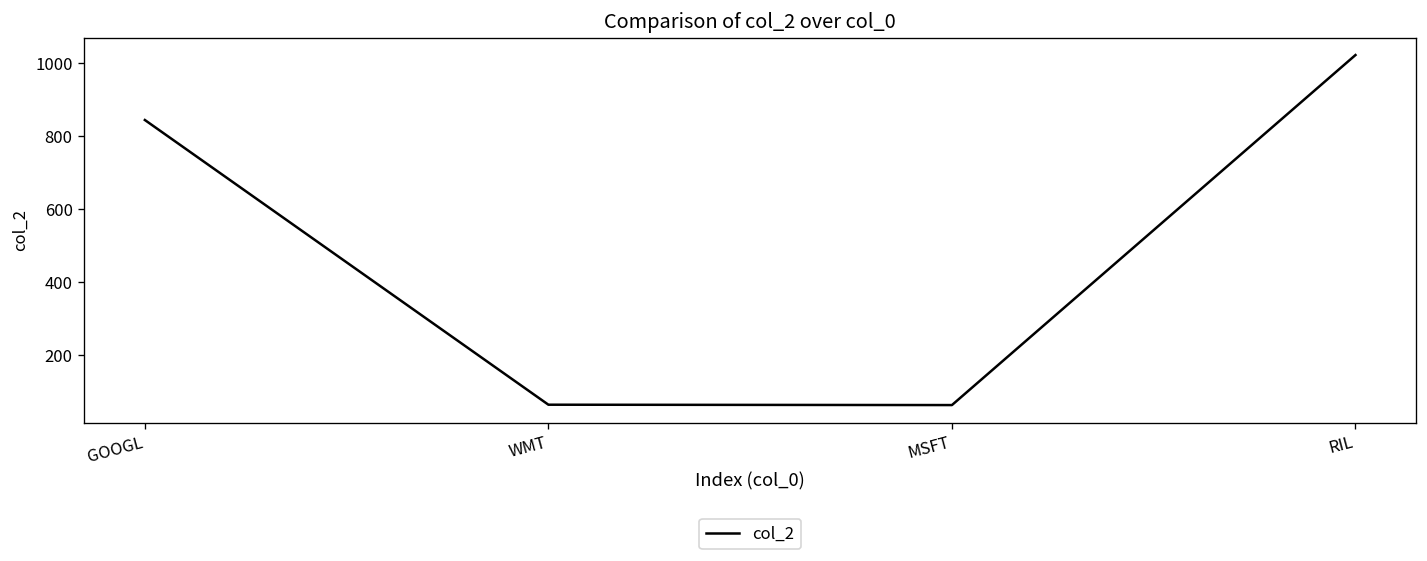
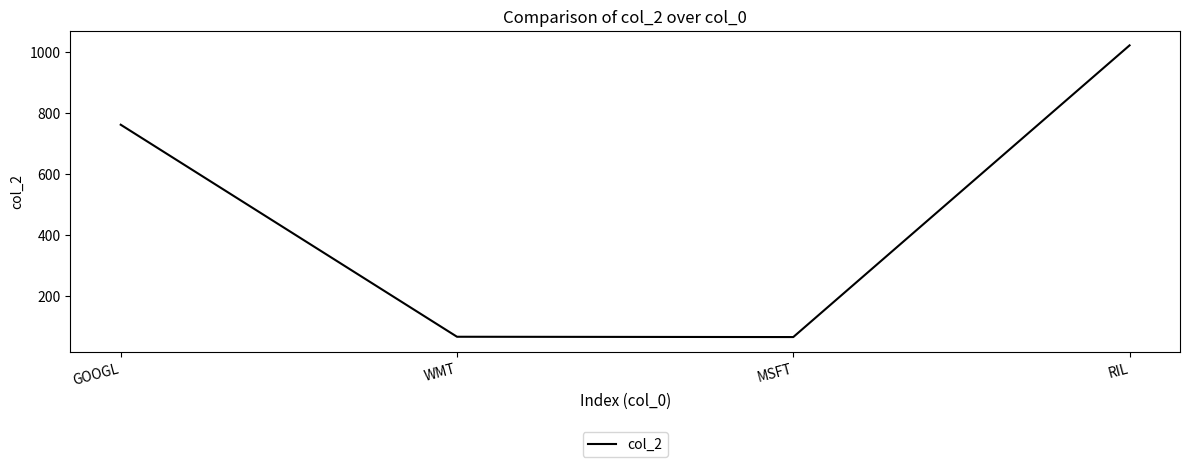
  {
-   "GOOGL": 850,
+   "GOOGL": 760,
    "WMT": 70,
    "MSFT": 60,
    "RIL": 1020
  }
